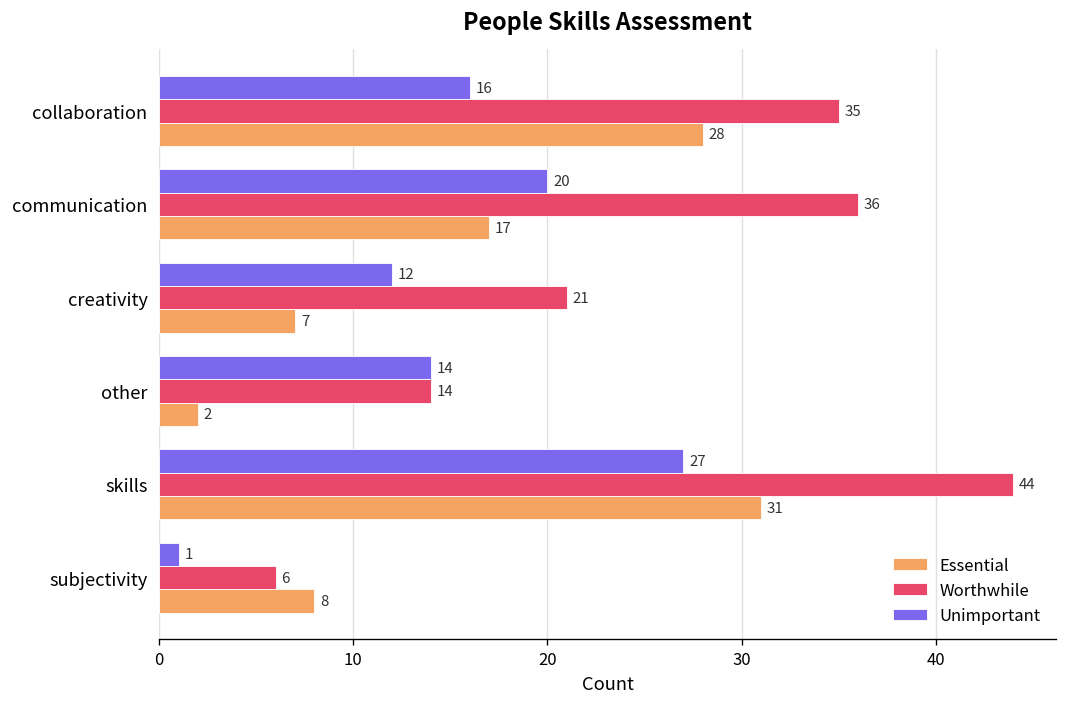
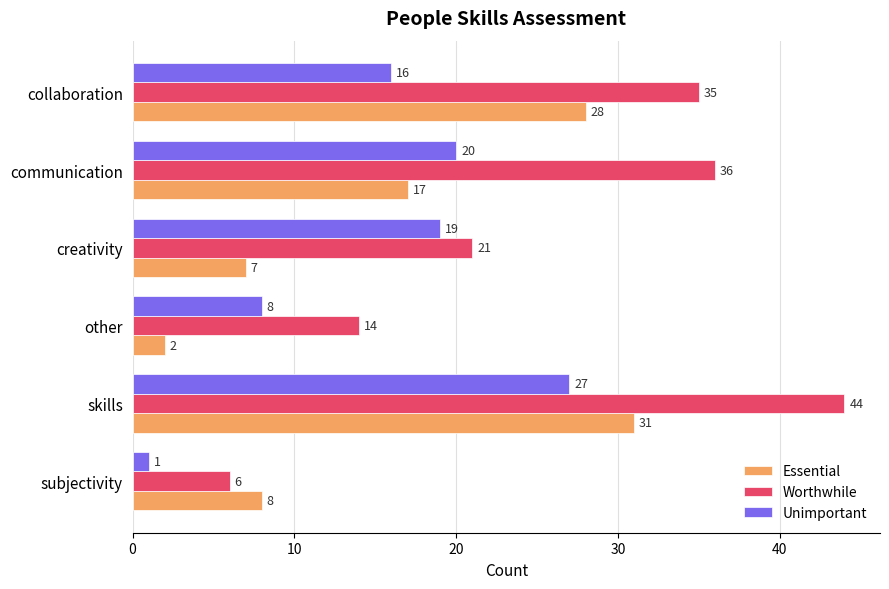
  {
    "Essential": {
      "collaboration": 28,
      "communication": 17,
      "creativity": 7,
      "other": 2,
      "skills": 31,
      "subjectivity": 8
    },
    "Worthwhile": {
      "collaboration": 35,
      "communication": 36,
      "creativity": 21,
      "other": 14,
      "skills": 44,
      "subjectivity": 6
    },
    "Unimportant": {
      "collaboration": 16,
      "communication": 20,
-     "creativity": 12,
-     "other": 14,
+     "creativity": 19,
+     "other": 8,
      "skills": 27,
      "subjectivity": 1
    }
  }
